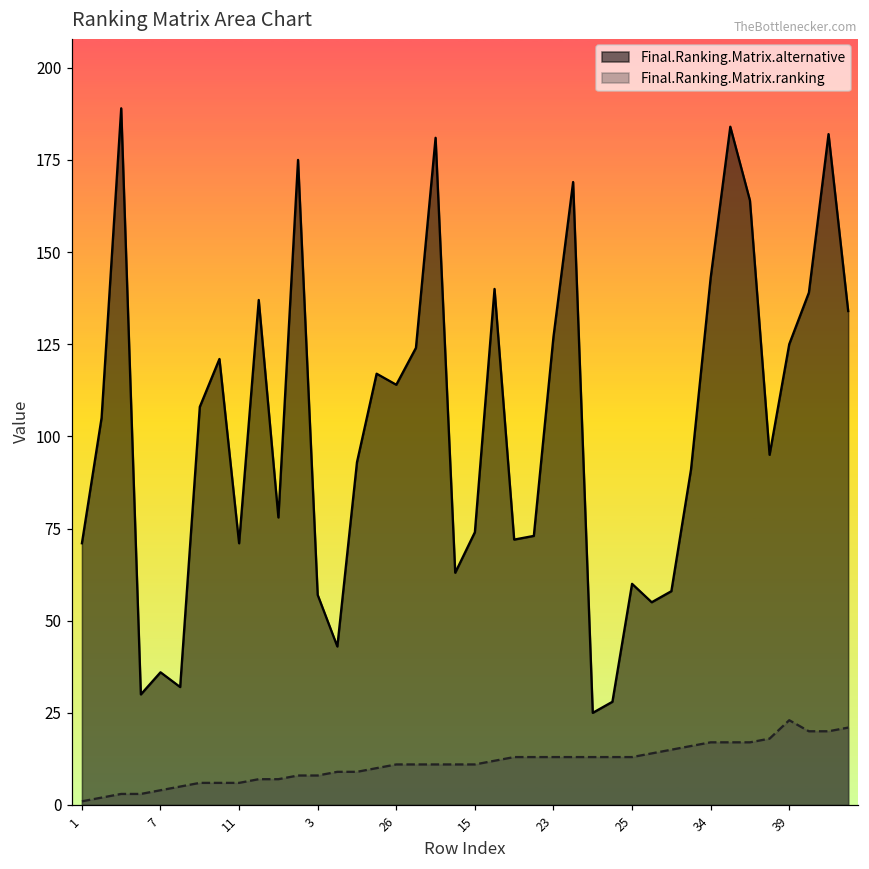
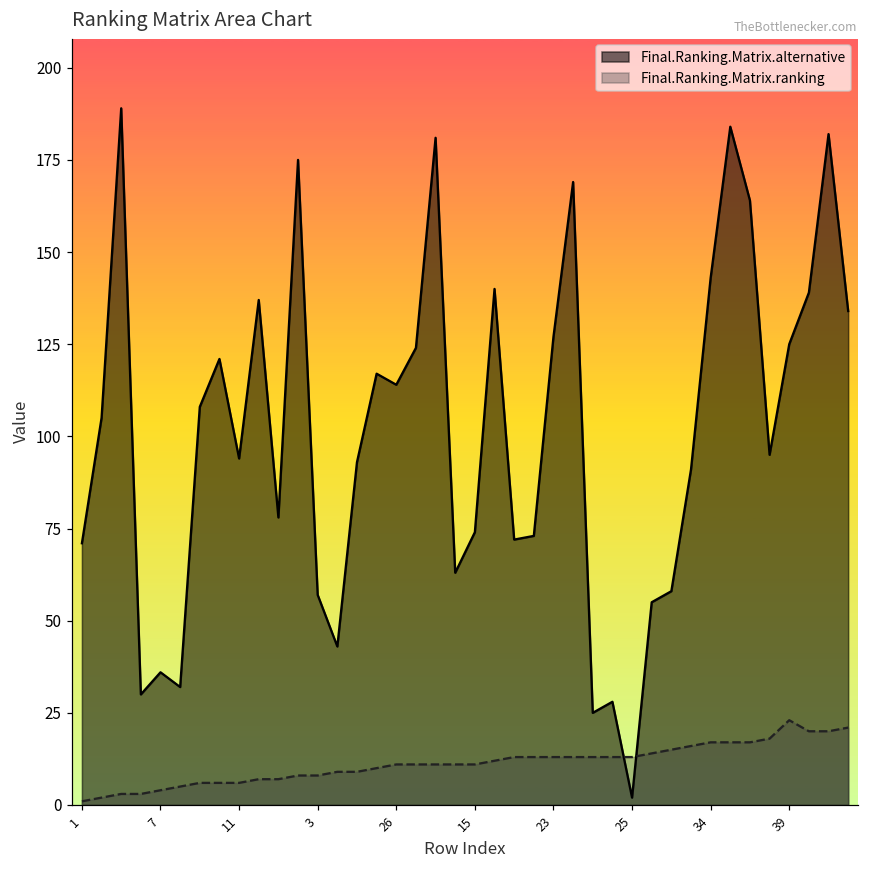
  {
    "Final.Ranking.Matrix.alternative": {
      "1": 71,
      "7": 36,
-     "11": 71,
+     "11": 94,
      "3": 57,
      "26": 114,
      "15": 74,
      "23": 127,
-     "25": 60,
+     "25": 2,
      "34": 143,
      "39": 125
    },
    "Final.Ranking.Matrix.ranking": {
      "1": 1,
      "7": 4,
      "11": 6,
      "3": 8,
      "26": 11,
      "15": 11,
      "23": 13,
      "25": 13,
      "34": 17,
      "39": 23
    }
  }
